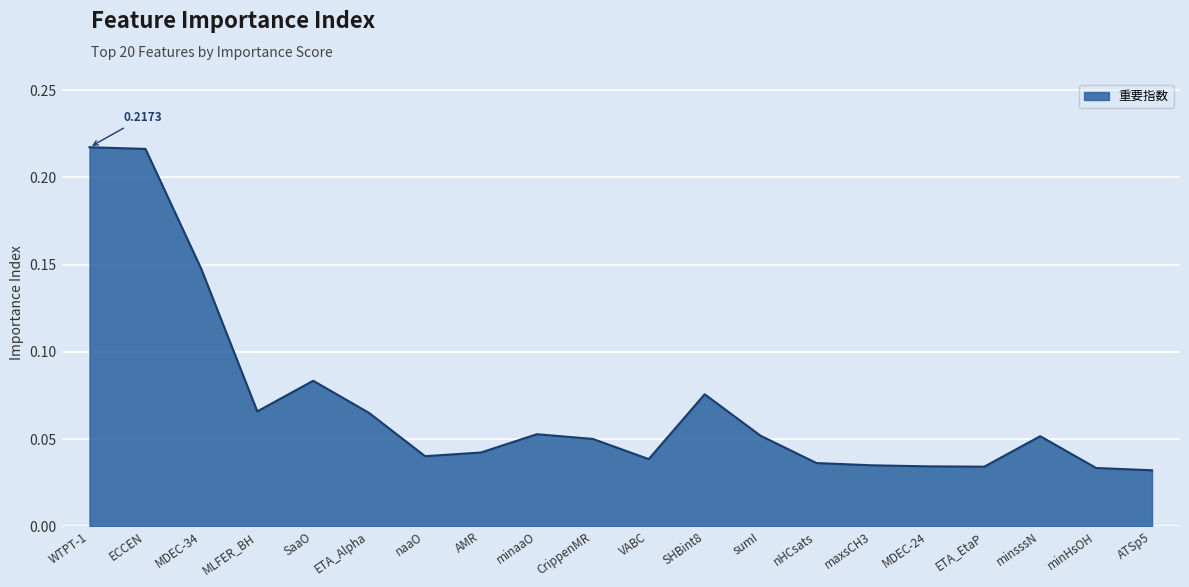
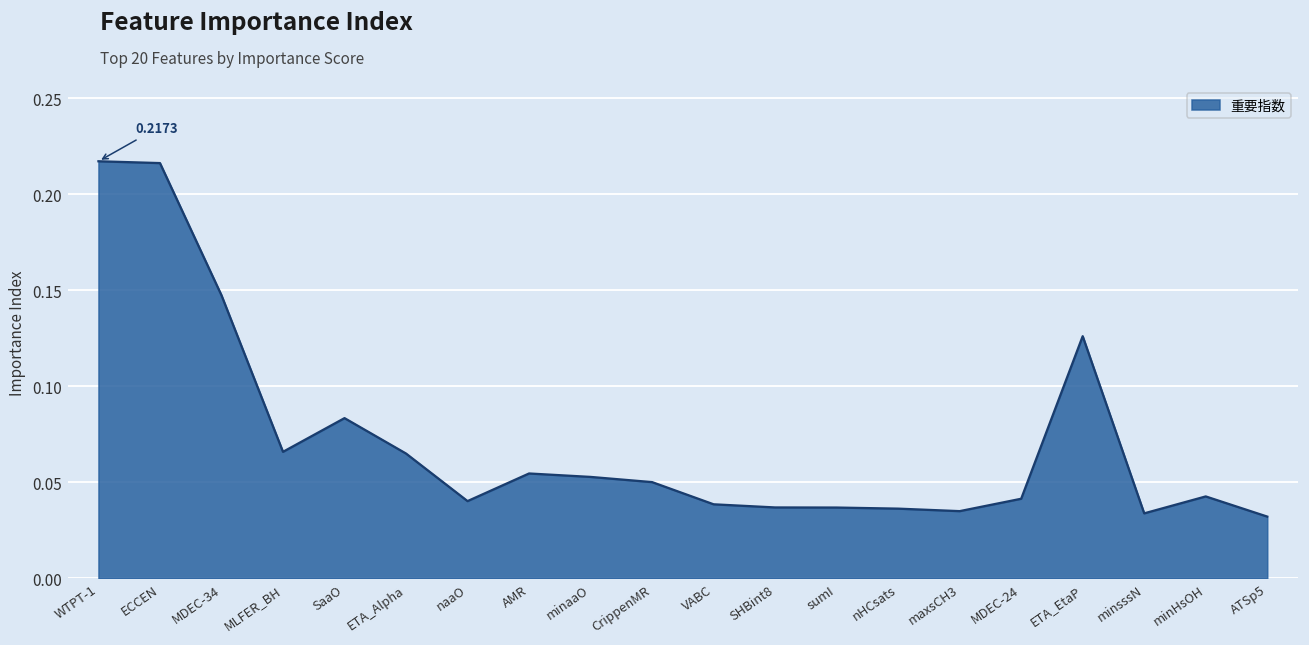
  {
    "MDEC-34": 0.147,
    "MLFER_BH": 0.066,
    "SaaO": 0.083,
    "ETA_Alpha": 0.065,
    "naaO": 0.040,
-   "AMR": 0.042,
+   "AMR": 0.055,
    "minaaO": 0.053,
    "CrippenMR": 0.050,
    "VABC": 0.039,
-   "SHBint8": 0.076,
-   "sumI": 0.052,
+   "SHBint8": 0.037,
+   "sumI": 0.037,
    "nHCsats": 0.036,
    "maxsCH3": 0.035,
-   "MDEC-24": 0.034,
-   "ETA_EtaP": 0.034,
-   "minsssN": 0.052,
-   "minHsOH": 0.033,
+   "MDEC-24": 0.041,
+   "ETA_EtaP": 0.126,
+   "minsssN": 0.034,
+   "minHsOH": 0.043,
    "ATSp5": 0.032
  }
